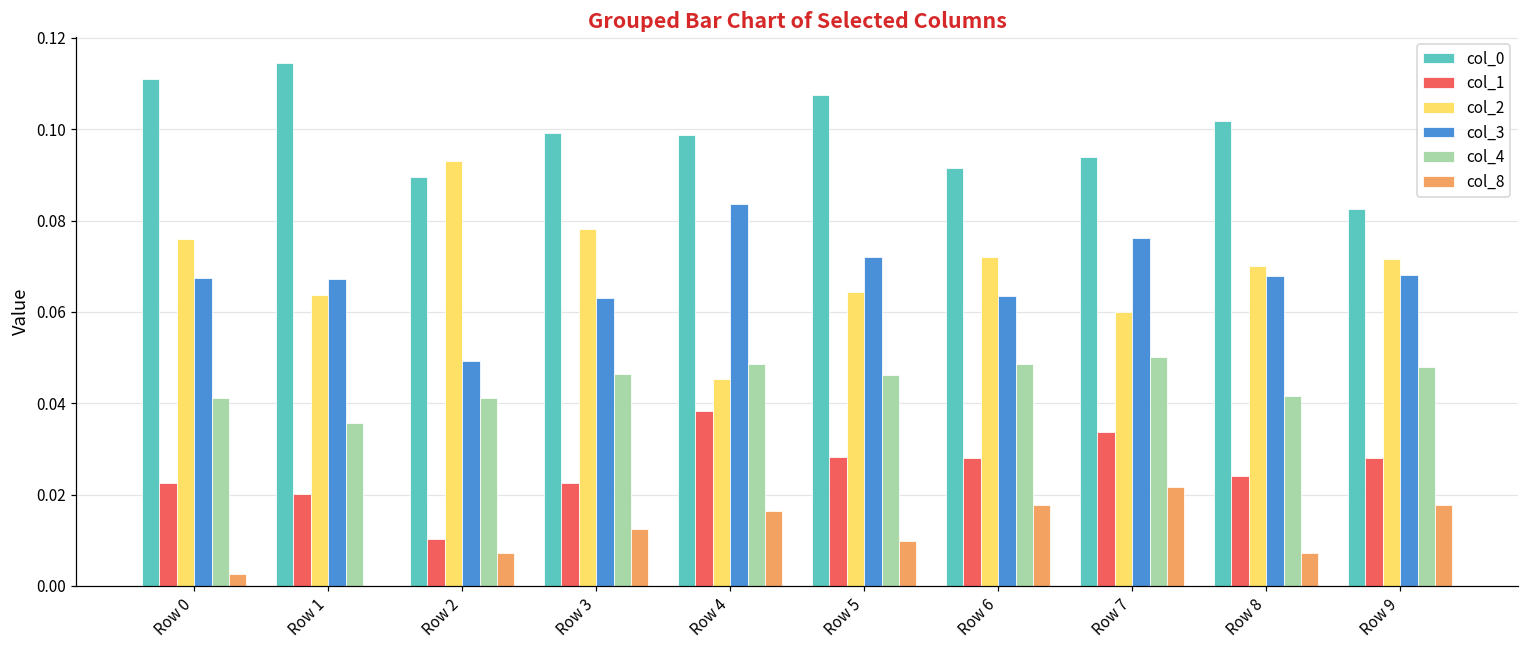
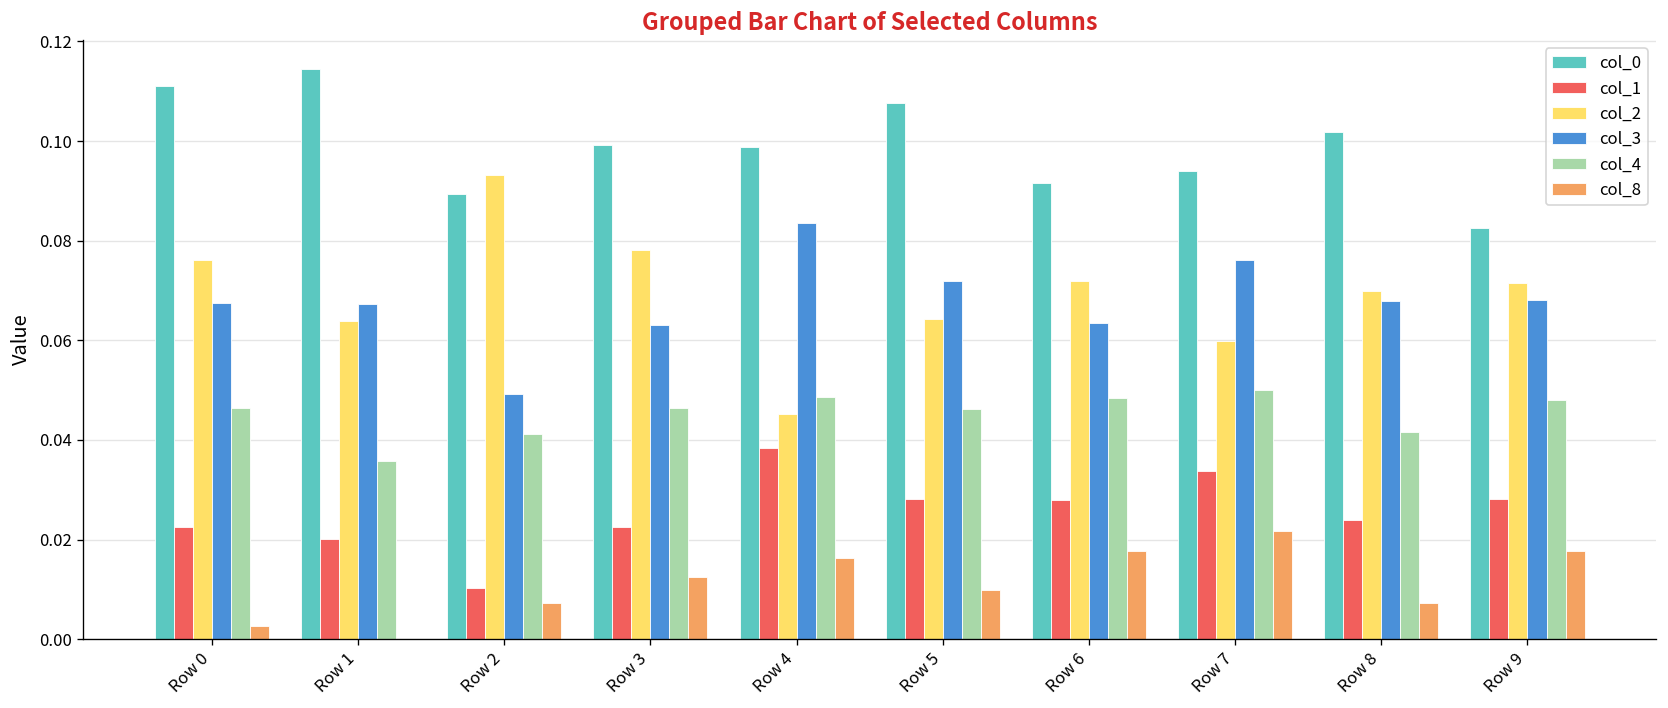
  {
    "col_0": {
      "Row 0": 0.111,
      "Row 1": 0.115,
      "Row 2": 0.089,
      "Row 3": 0.099,
      "Row 4": 0.099,
      "Row 5": 0.108,
      "Row 6": 0.092,
      "Row 7": 0.094,
      "Row 8": 0.102,
      "Row 9": 0.082
    },
    "col_1": {
      "Row 0": 0.022,
      "Row 1": 0.020,
      "Row 2": 0.010,
      "Row 3": 0.022,
      "Row 4": 0.038,
      "Row 5": 0.028,
      "Row 6": 0.028,
      "Row 7": 0.034,
      "Row 8": 0.024,
      "Row 9": 0.028
    },
    "col_2": {
      "Row 0": 0.076,
      "Row 1": 0.064,
      "Row 2": 0.093,
      "Row 3": 0.078,
      "Row 4": 0.045,
      "Row 5": 0.064,
      "Row 6": 0.072,
      "Row 7": 0.060,
      "Row 8": 0.070,
      "Row 9": 0.072
    },
    "col_3": {
      "Row 0": 0.067,
      "Row 1": 0.067,
      "Row 2": 0.049,
      "Row 3": 0.063,
      "Row 4": 0.084,
      "Row 5": 0.072,
      "Row 6": 0.063,
      "Row 7": 0.076,
      "Row 8": 0.068,
      "Row 9": 0.068
    },
    "col_4": {
-     "Row 0": 0.041,
+     "Row 0": 0.046,
      "Row 1": 0.036,
      "Row 2": 0.041,
      "Row 3": 0.046,
      "Row 4": 0.049,
      "Row 5": 0.046,
      "Row 6": 0.048,
      "Row 7": 0.050,
      "Row 8": 0.042,
      "Row 9": 0.048
    },
    "col_8": {
      "Row 0": 0.003,
      "Row 1": 0.000,
      "Row 2": 0.007,
      "Row 3": 0.012,
      "Row 4": 0.016,
      "Row 5": 0.010,
      "Row 6": 0.018,
      "Row 7": 0.022,
      "Row 8": 0.007,
      "Row 9": 0.018
    }
  }
